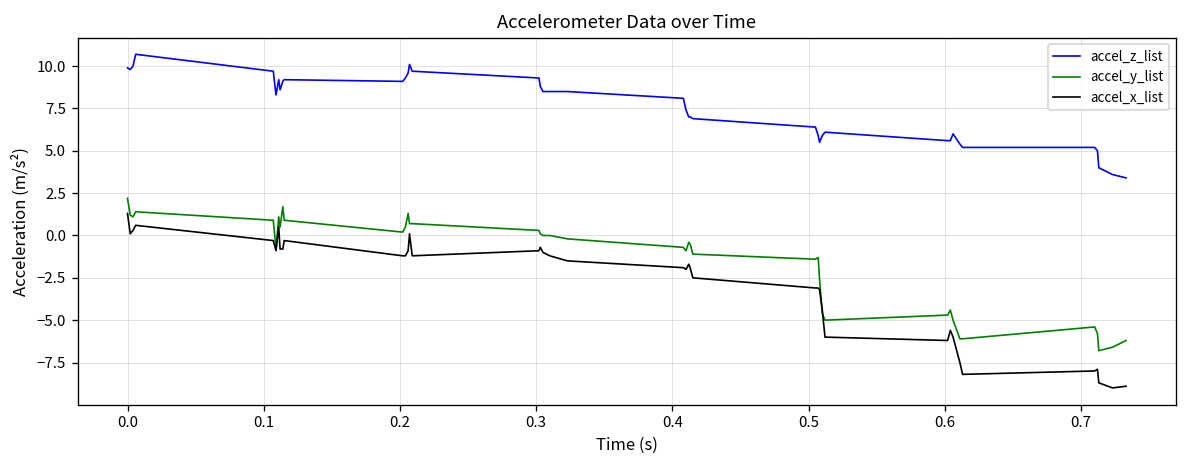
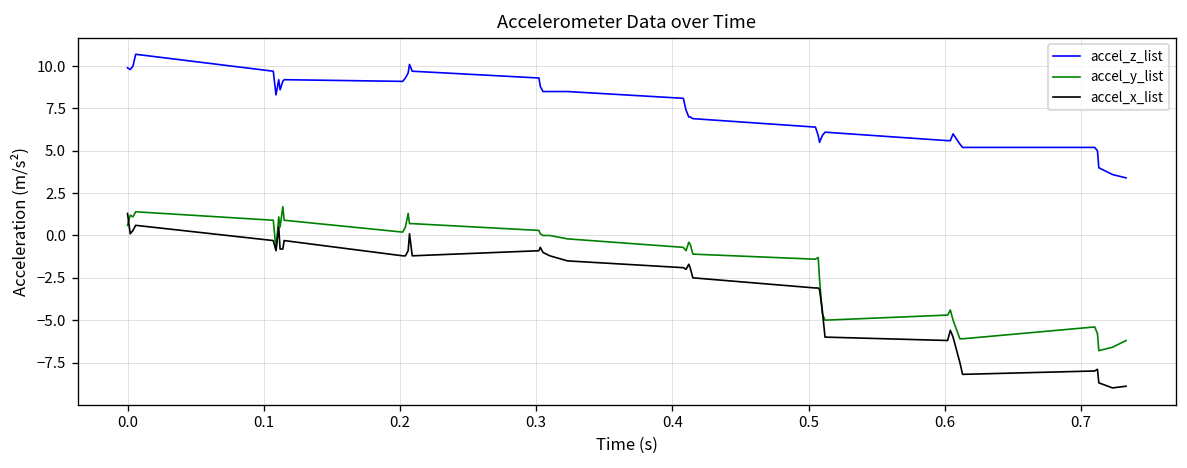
  {
    "accel_z_list": {
      "0.0": 9.9
    },
    "accel_y_list": {
-     "0.0": 2.2
+     "0.0": 0.6
    },
    "accel_x_list": {
      "0.0": 1.3
    }
  }
